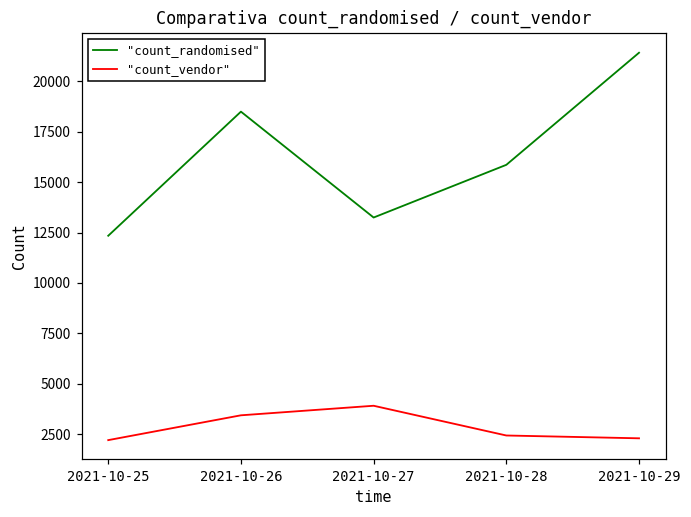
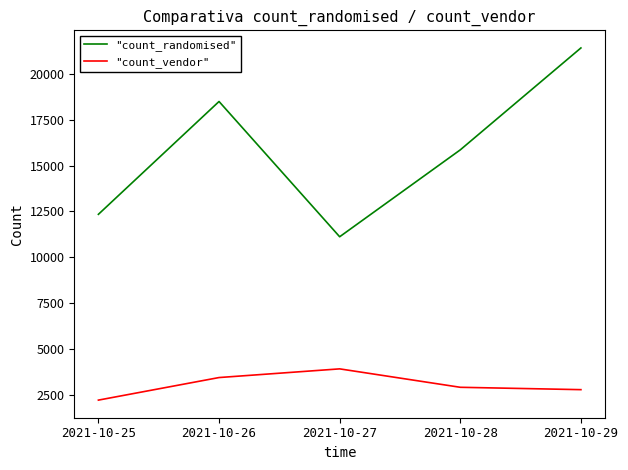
  {
    "\"count_randomised\"": {
      "2021-10-25": 12300,
      "2021-10-26": 18500,
-     "2021-10-27": 13200,
+     "2021-10-27": 11100,
      "2021-10-28": 15900,
      "2021-10-29": 21400
    },
    "\"count_vendor\"": {
      "2021-10-25": 2200,
      "2021-10-26": 3400,
      "2021-10-27": 3900,
-     "2021-10-28": 2400,
-     "2021-10-29": 2300
+     "2021-10-28": 2900,
+     "2021-10-29": 2800
    }
  }
